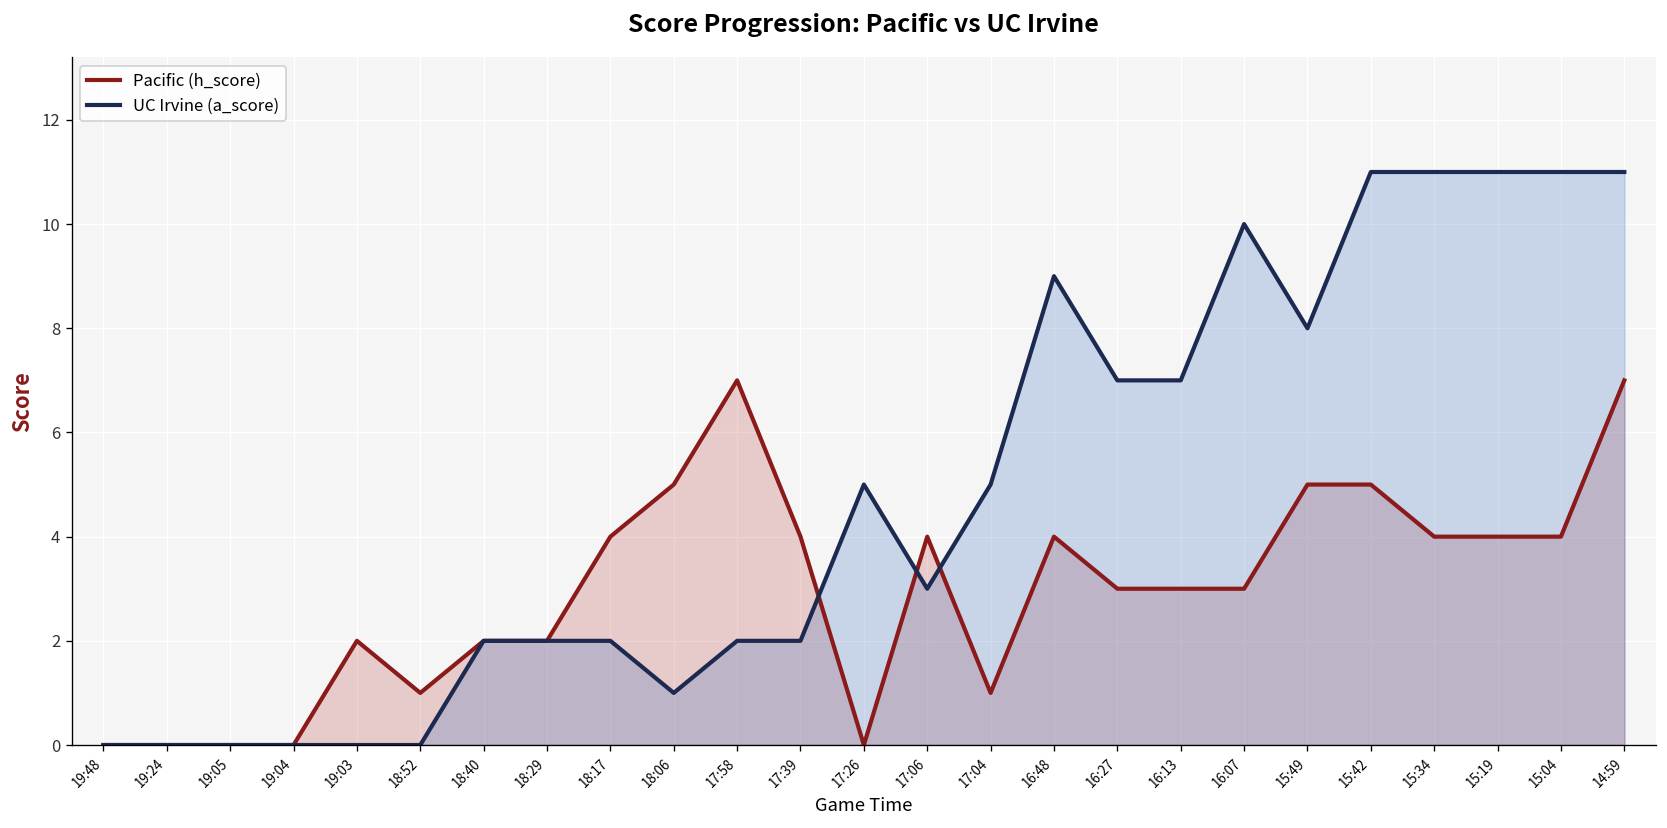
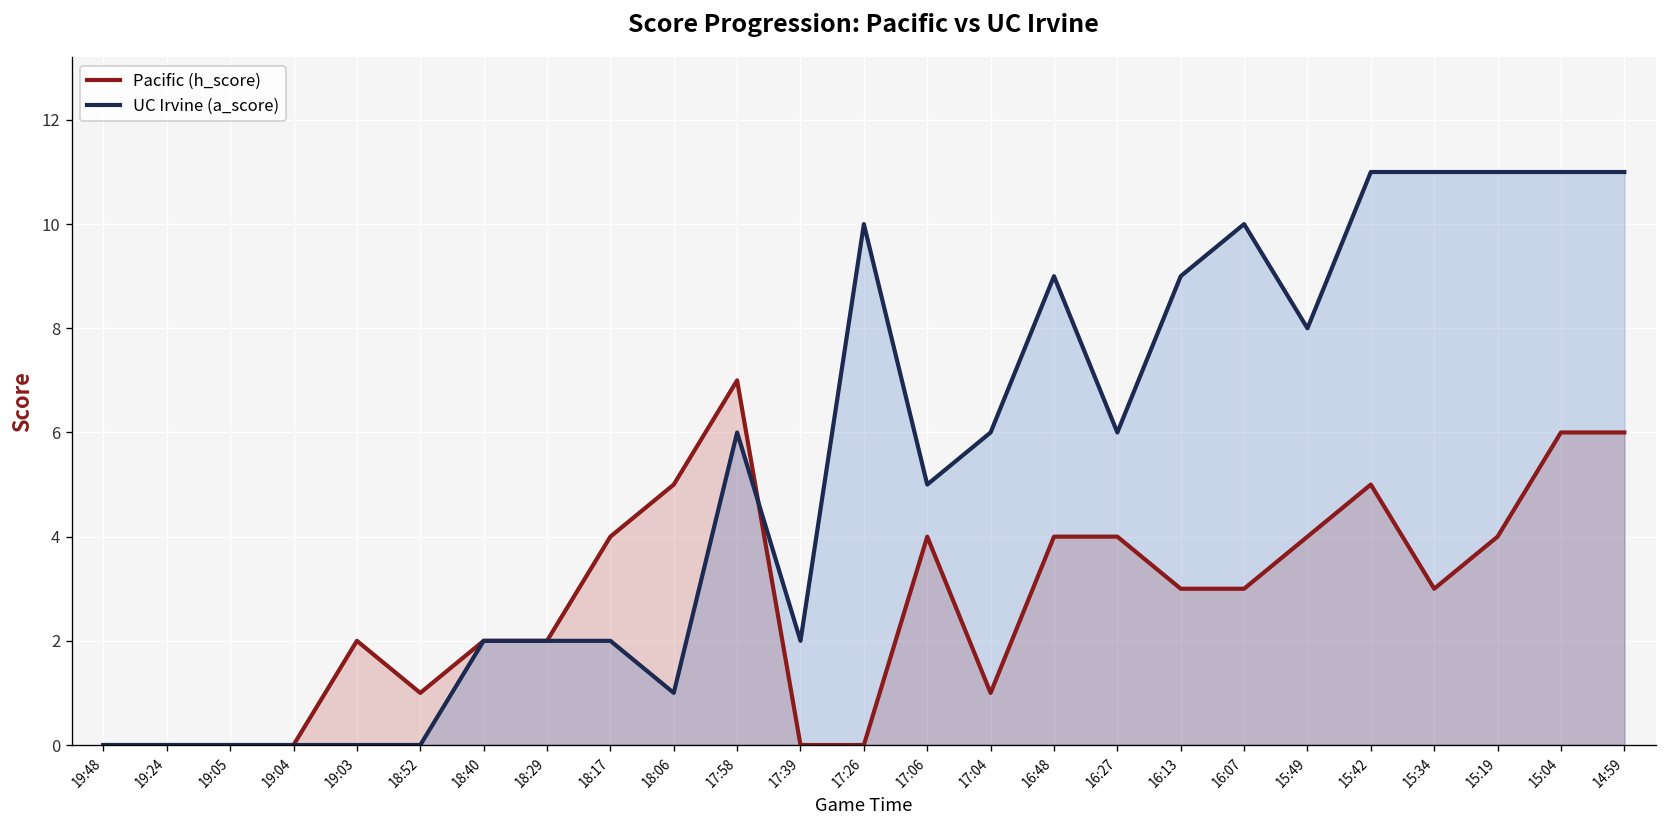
  {
    "Pacific (h_score)": {
      "19:03": 2,
      "18:52": 1,
      "18:17": 4,
      "18:06": 5,
      "17:58": 7,
-     "17:39": 4,
+     "17:39": 0,
      "17:26": 0,
      "17:06": 4,
      "17:04": 1,
      "16:48": 4,
-     "16:27": 3,
+     "16:27": 4,
      "16:13": 3,
      "16:07": 3,
-     "15:49": 5,
+     "15:49": 4,
      "15:42": 5,
-     "15:34": 4,
+     "15:34": 3,
      "15:19": 4,
-     "15:04": 4,
-     "14:59": 7
+     "15:04": 6,
+     "14:59": 6
    },
    "UC Irvine (a_score)": {
      "19:03": 0,
      "18:52": 0,
      "18:17": 2,
      "18:06": 1,
-     "17:58": 2,
+     "17:58": 6,
      "17:39": 2,
-     "17:26": 5,
-     "17:06": 3,
-     "17:04": 5,
+     "17:26": 10,
+     "17:06": 5,
+     "17:04": 6,
      "16:48": 9,
-     "16:27": 7,
-     "16:13": 7,
+     "16:27": 6,
+     "16:13": 9,
      "16:07": 10,
      "15:49": 8,
      "15:42": 11,
      "15:34": 11,
      "15:19": 11,
      "15:04": 11,
      "14:59": 11
    }
  }
